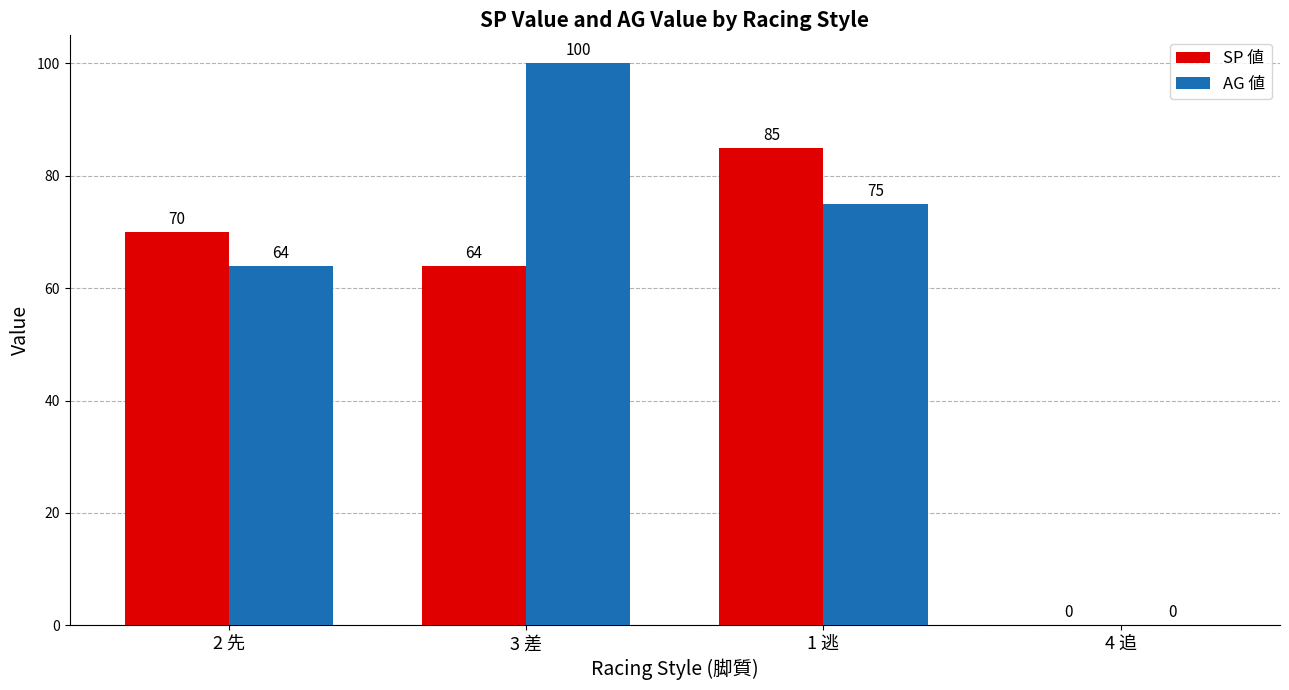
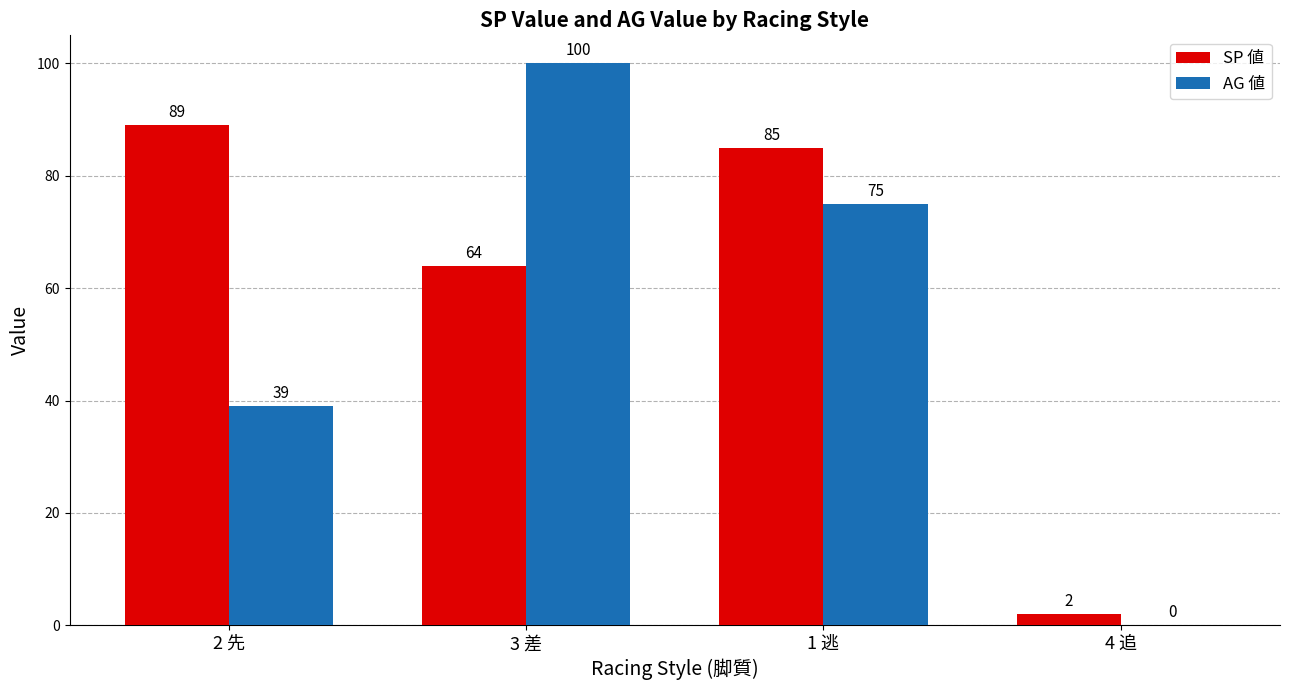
  {
    "SP 値": {
-     "2 先": 70,
+     "2 先": 89,
      "3 差": 64,
      "1 逃": 85,
-     "4 追": 0
+     "4 追": 2
    },
    "AG 値": {
-     "2 先": 64,
+     "2 先": 39,
      "3 差": 100,
      "1 逃": 75,
      "4 追": 0
    }
  }
